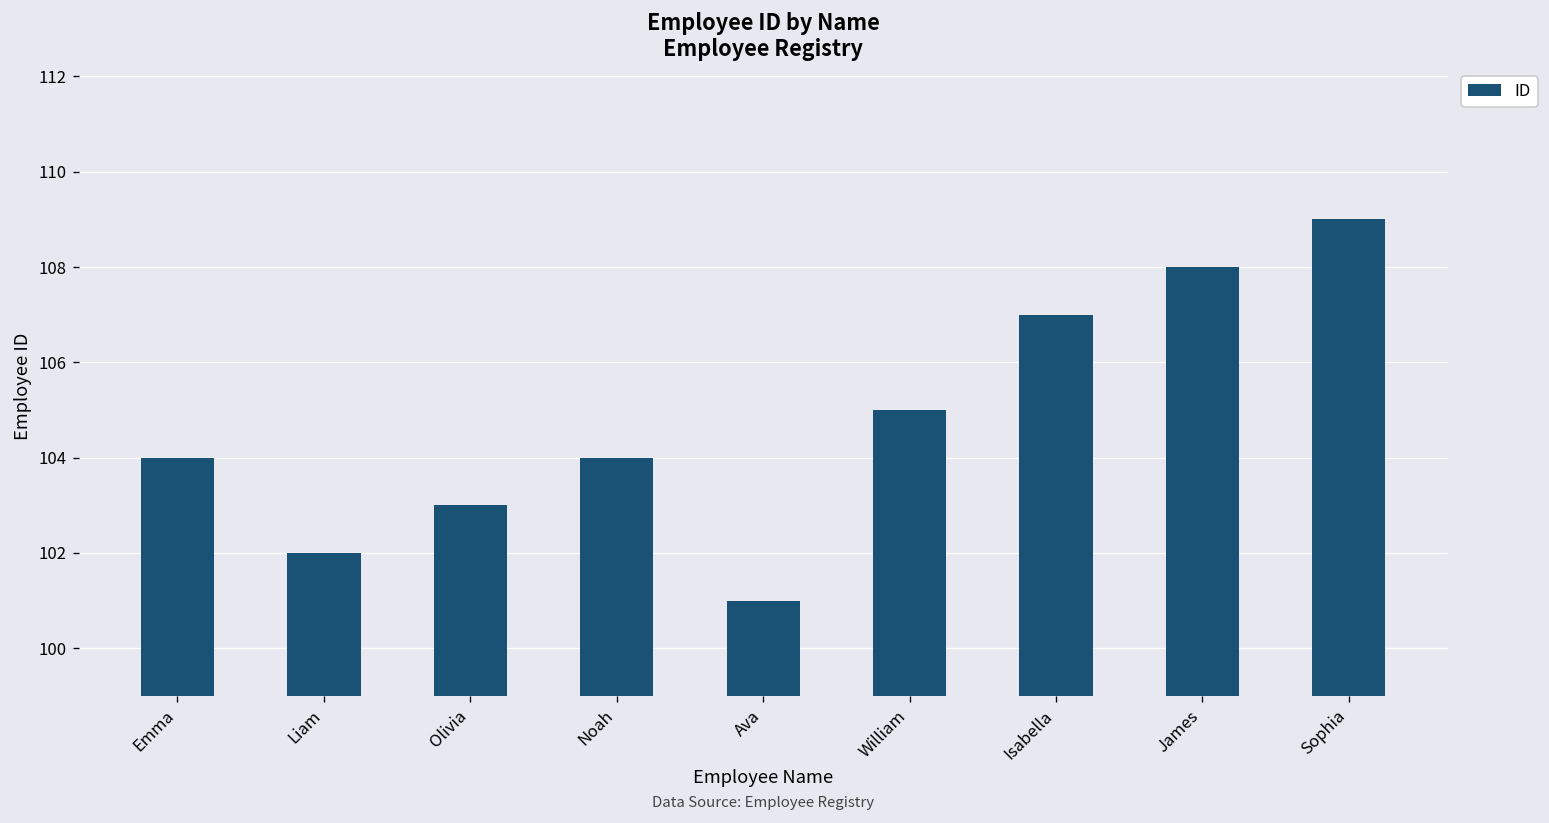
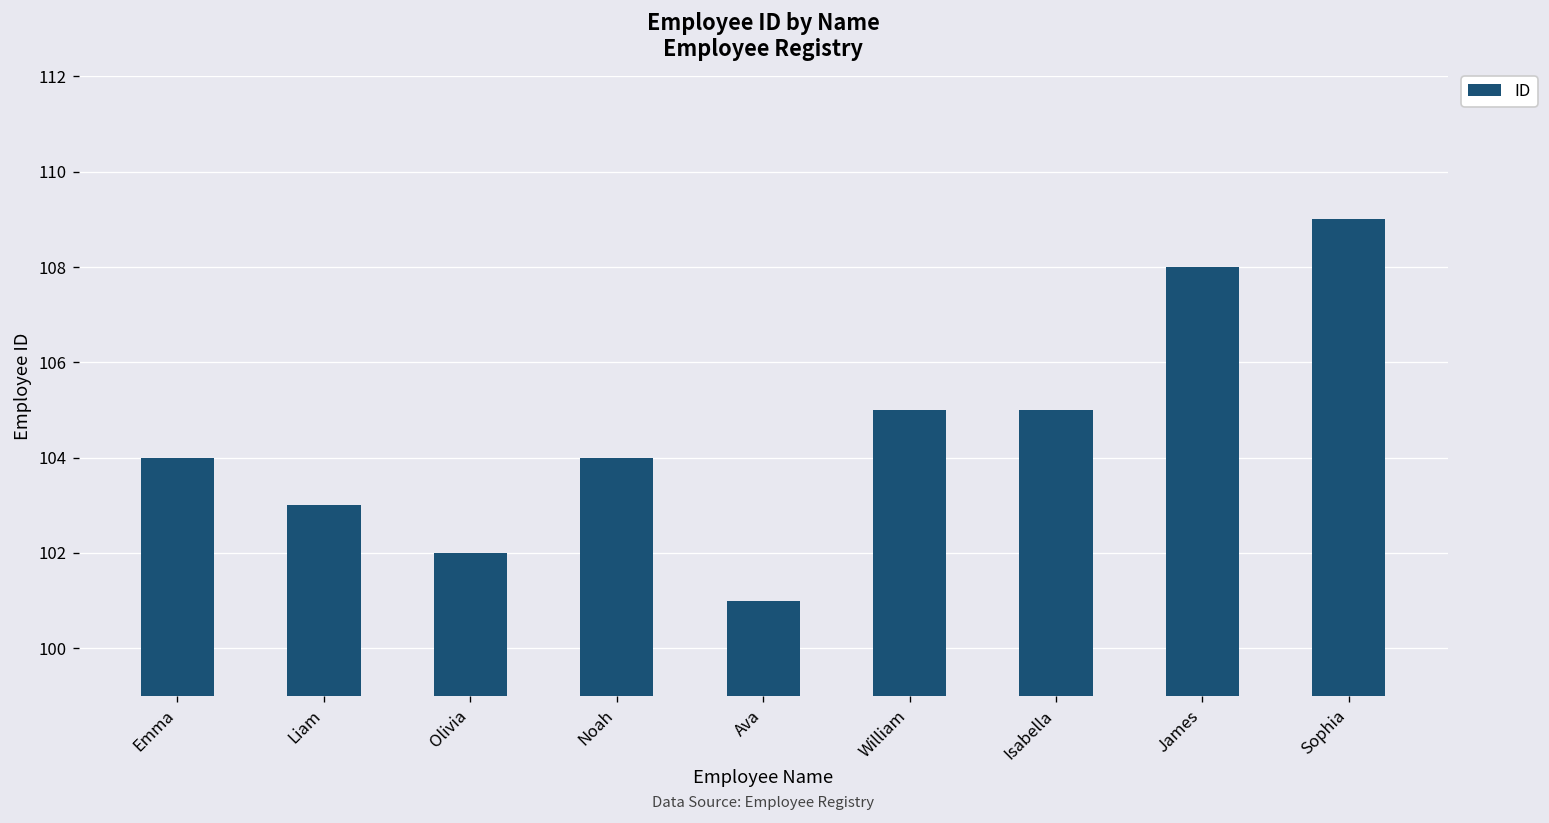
  {
    "Emma": 104,
-   "Liam": 102,
-   "Olivia": 103,
+   "Liam": 103,
+   "Olivia": 102,
    "Noah": 104,
    "Ava": 101,
    "William": 105,
-   "Isabella": 107,
+   "Isabella": 105,
    "James": 108,
    "Sophia": 109
  }
